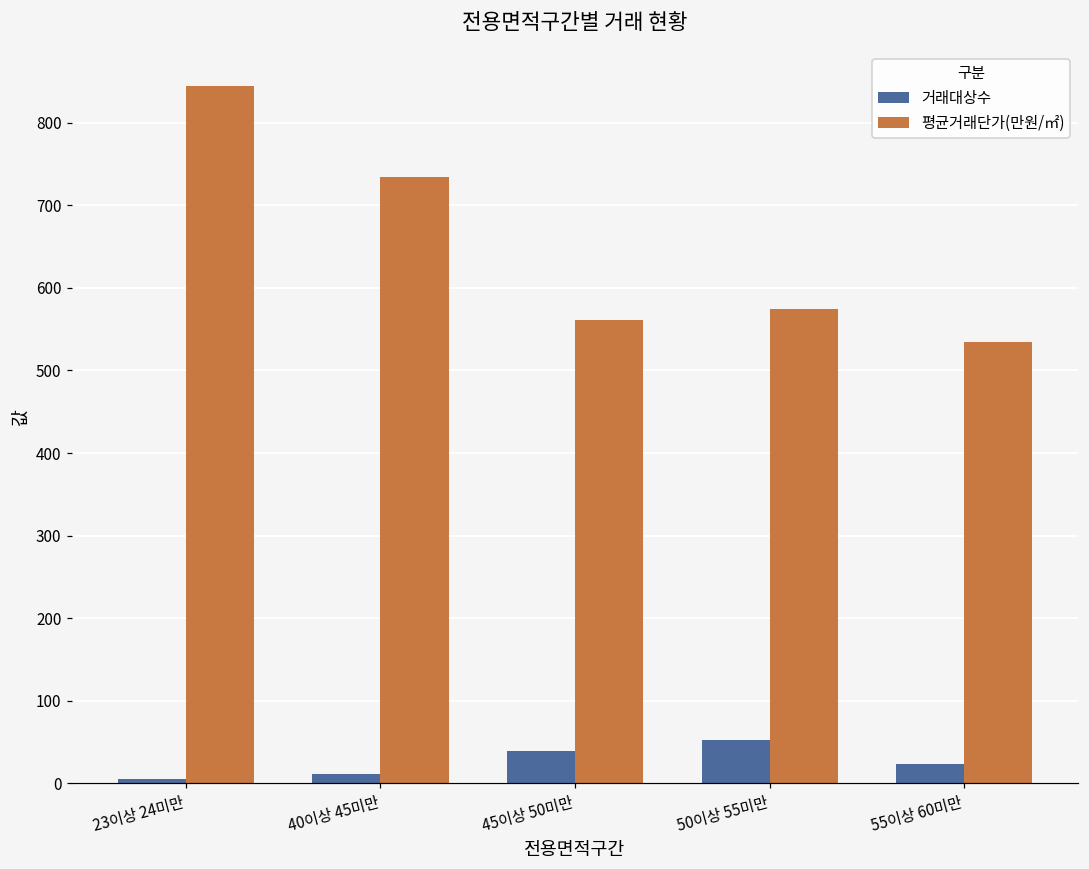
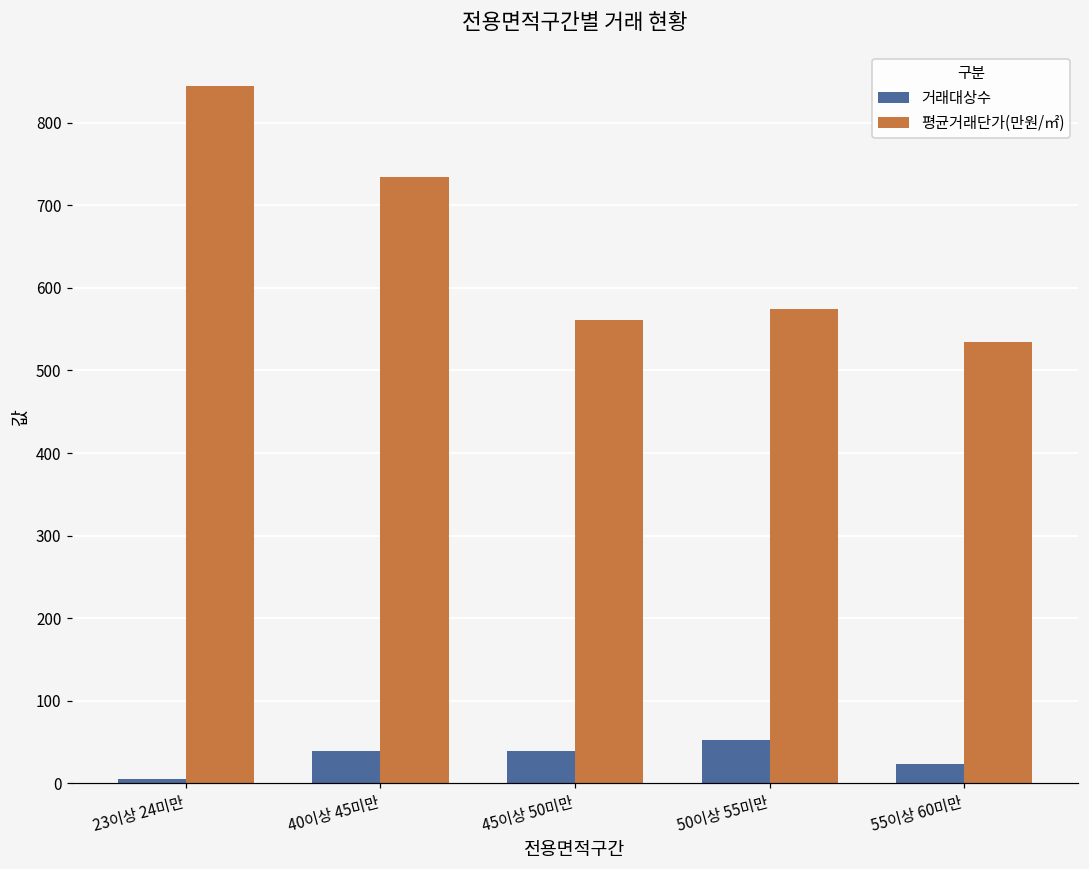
  {
    "거래대상수": {
      "23이상 24미만": 10,
-     "40이상 45미만": 10,
+     "40이상 45미만": 40,
      "45이상 50미만": 40,
      "50이상 55미만": 50,
      "55이상 60미만": 20
    },
    "평균거래단가(만원/㎡)": {
      "23이상 24미만": 840,
      "40이상 45미만": 730,
      "45이상 50미만": 560,
      "50이상 55미만": 570,
      "55이상 60미만": 530
    }
  }
